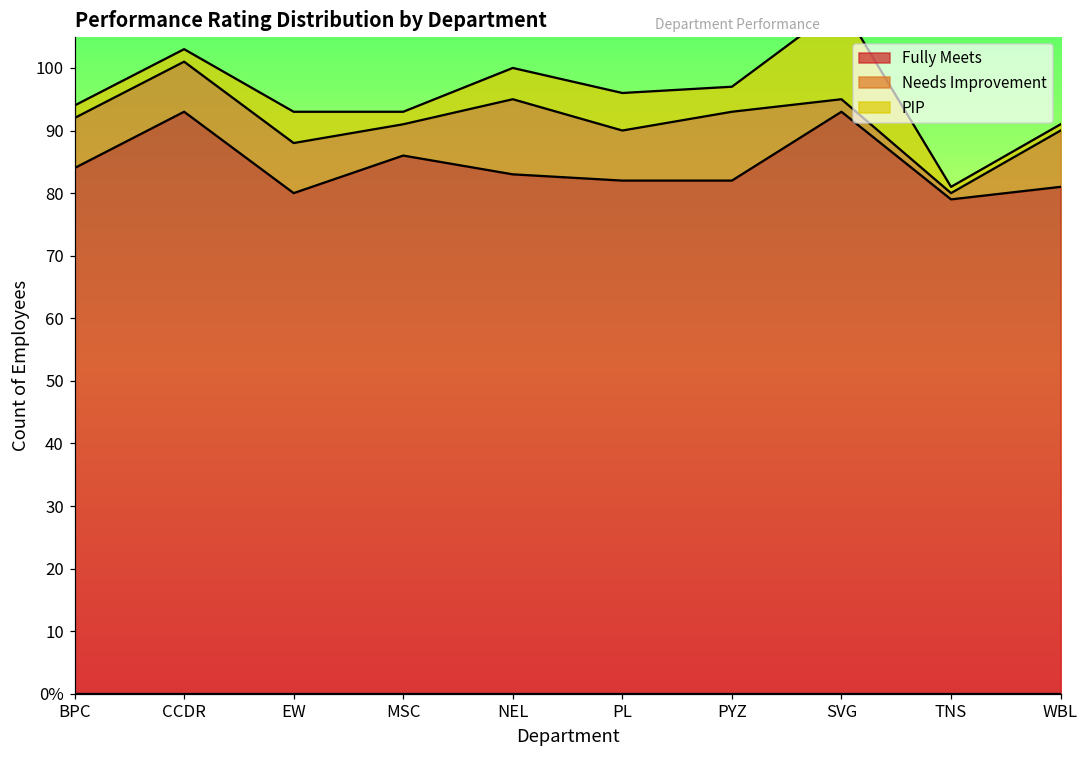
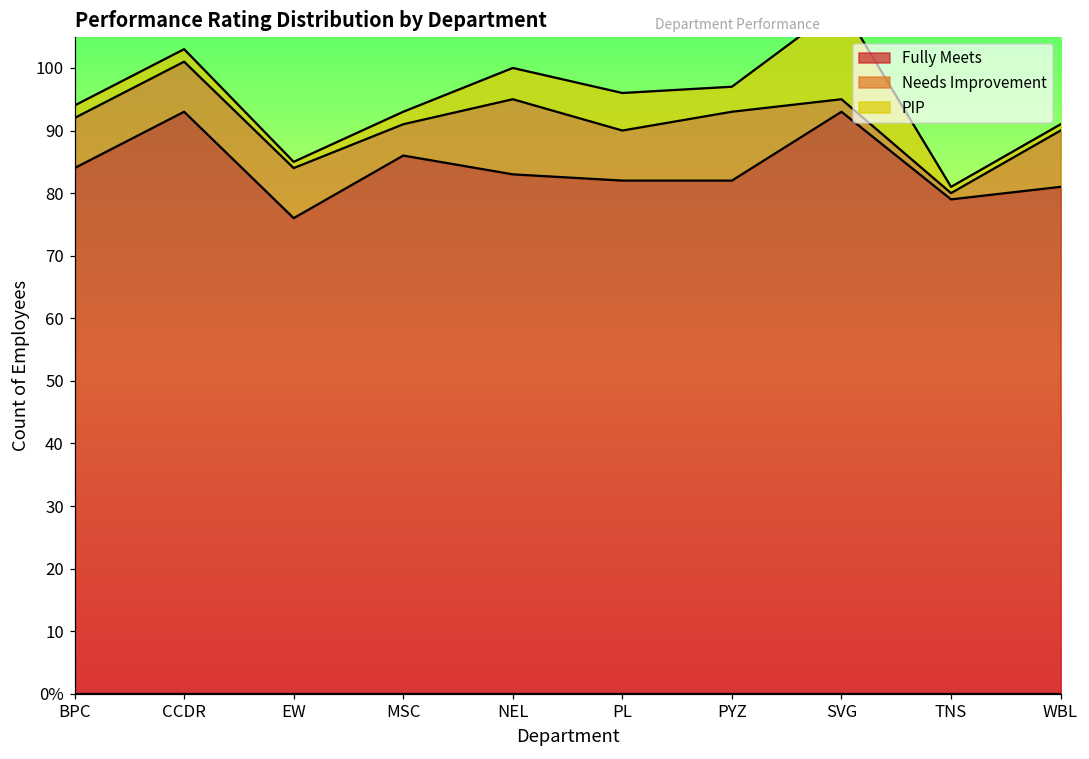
  {
    "Fully Meets": {
      "BPC": 84,
      "CCDR": 93,
-     "EW": 80,
+     "EW": 76,
      "MSC": 86,
      "NEL": 83,
      "PL": 82,
      "PYZ": 82,
      "SVG": 93,
      "TNS": 79,
      "WBL": 81
    },
    "Needs Improvement": {
      "BPC": 8,
      "CCDR": 8,
      "EW": 8,
      "MSC": 5,
      "NEL": 12,
      "PL": 8,
      "PYZ": 11,
      "SVG": 2,
      "TNS": 1,
      "WBL": 9
    },
    "PIP": {
      "BPC": 2,
      "CCDR": 2,
-     "EW": 5,
+     "EW": 1,
      "MSC": 2,
      "NEL": 5,
      "PL": 6,
      "PYZ": 4,
      "TNS": 1,
      "WBL": 1
    }
  }
